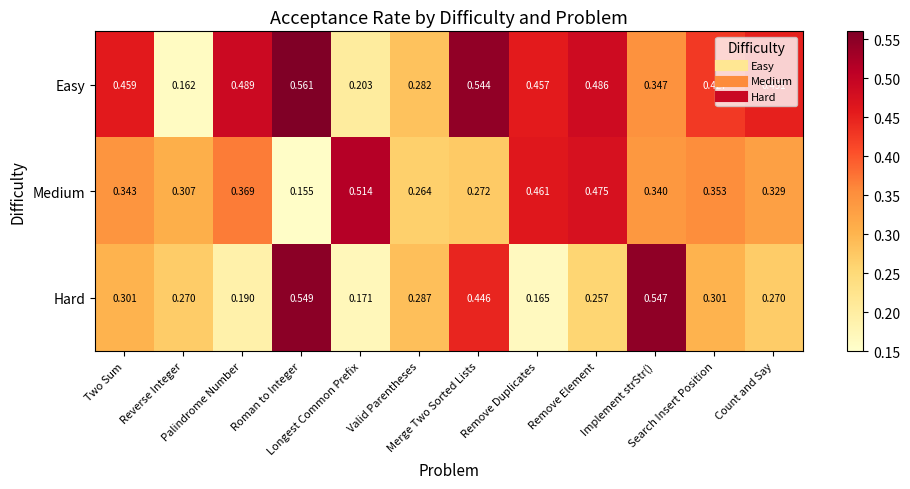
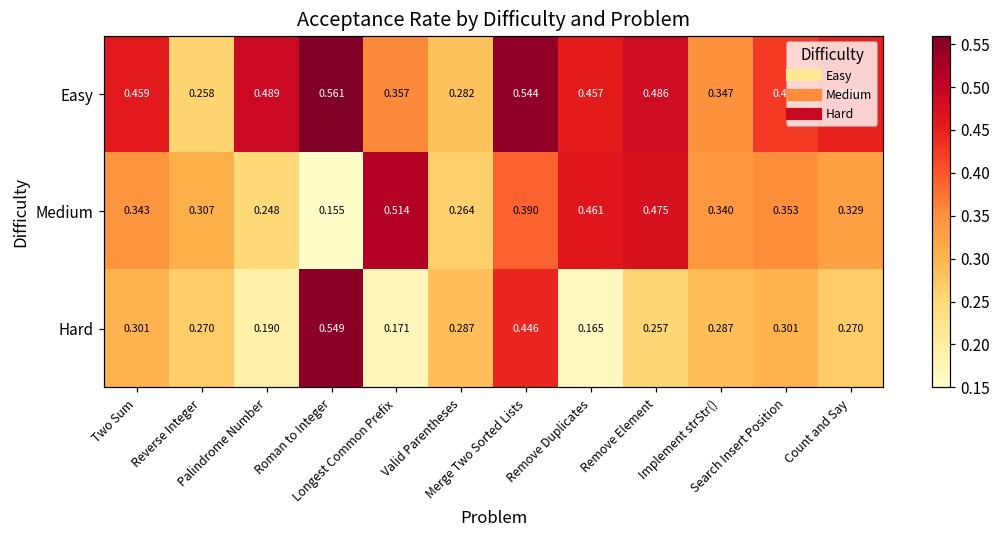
  {
    "Easy": {
      "Two Sum": 0.459,
-     "Reverse Integer": 0.162,
+     "Reverse Integer": 0.258,
      "Palindrome Number": 0.489,
      "Roman to Integer": 0.561,
-     "Longest Common Prefix": 0.203,
+     "Longest Common Prefix": 0.357,
      "Valid Parentheses": 0.282,
      "Merge Two Sorted Lists": 0.544,
      "Remove Duplicates": 0.457,
      "Remove Element": 0.486,
      "Implement strStr()": 0.347
    },
    "Medium": {
      "Two Sum": 0.343,
      "Reverse Integer": 0.307,
-     "Palindrome Number": 0.369,
+     "Palindrome Number": 0.248,
      "Roman to Integer": 0.155,
      "Longest Common Prefix": 0.514,
      "Valid Parentheses": 0.264,
-     "Merge Two Sorted Lists": 0.272,
+     "Merge Two Sorted Lists": 0.390,
      "Remove Duplicates": 0.461,
      "Remove Element": 0.475,
      "Implement strStr()": 0.340,
      "Search Insert Position": 0.353,
      "Count and Say": 0.329
    },
    "Hard": {
      "Two Sum": 0.301,
      "Reverse Integer": 0.270,
      "Palindrome Number": 0.190,
      "Roman to Integer": 0.549,
      "Longest Common Prefix": 0.171,
      "Valid Parentheses": 0.287,
      "Merge Two Sorted Lists": 0.446,
      "Remove Duplicates": 0.165,
      "Remove Element": 0.257,
-     "Implement strStr()": 0.547,
+     "Implement strStr()": 0.287,
      "Search Insert Position": 0.301,
      "Count and Say": 0.270
    }
  }
